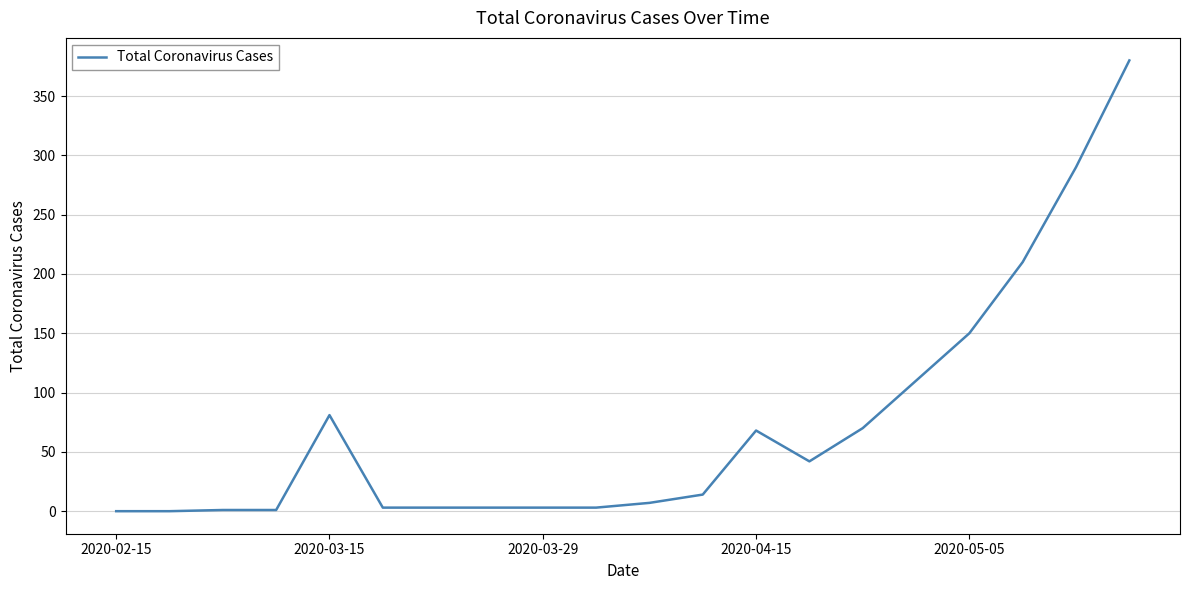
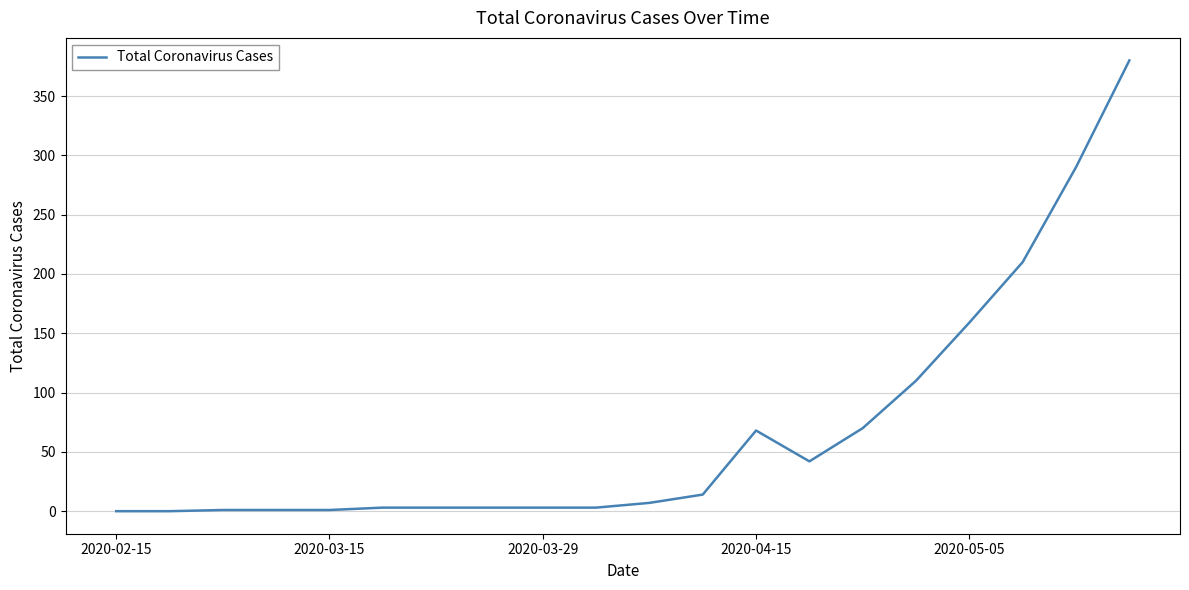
  {
    "2020-02-15": 0,
-   "2020-03-15": 81,
+   "2020-03-15": 1,
    "2020-03-29": 3,
    "2020-04-15": 68,
-   "2020-05-05": 150
+   "2020-05-05": 159
  }
